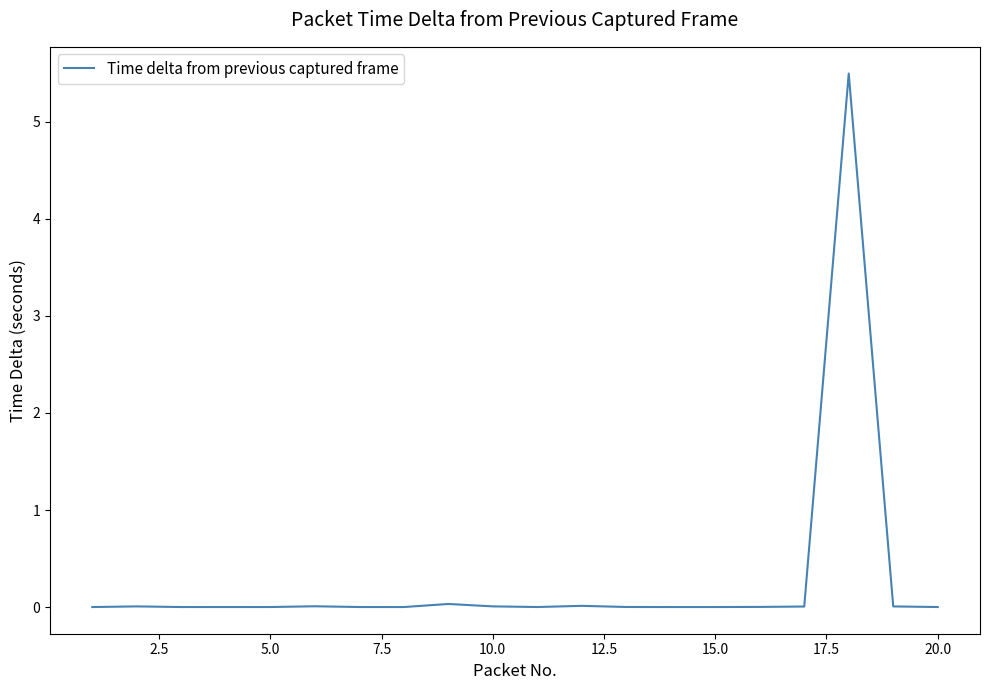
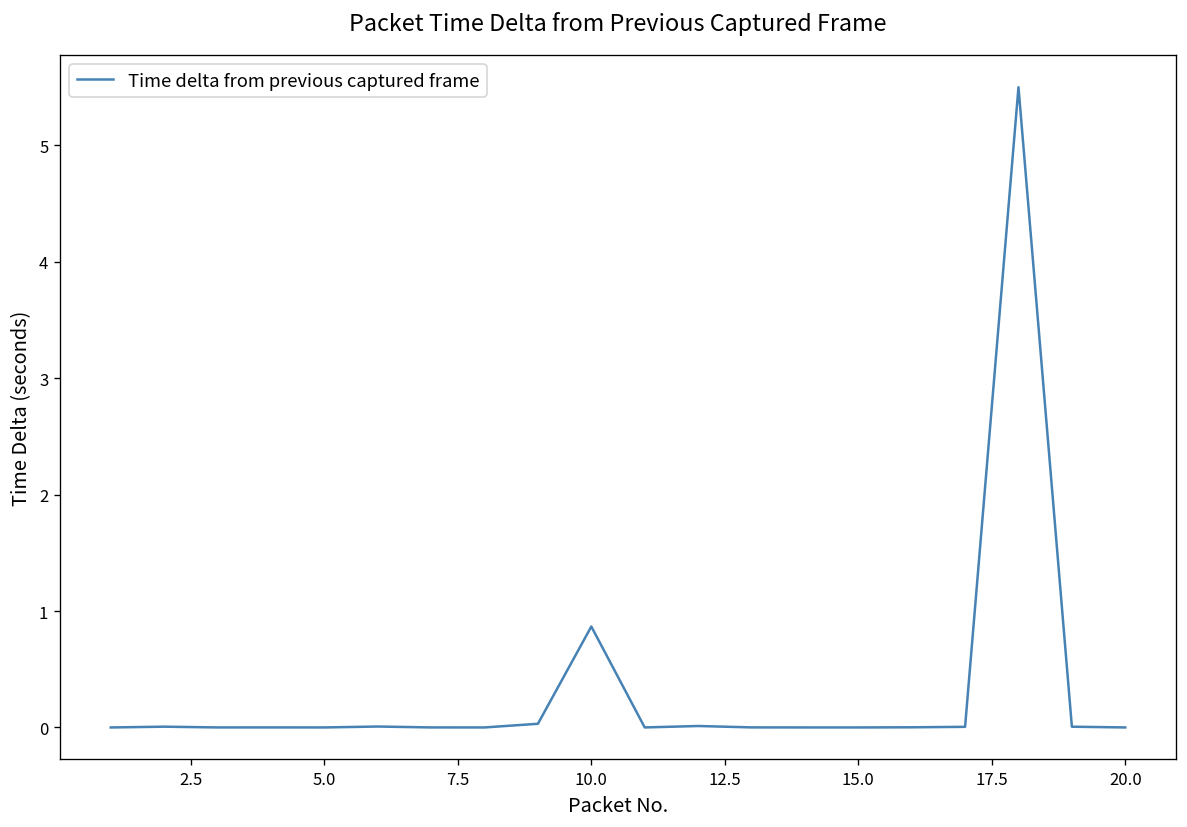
  {
    "5.0": 0.0,
-   "10.0": 0.0,
+   "10.0": 0.9,
    "15.0": 0.0,
    "20.0": 0.0
  }
